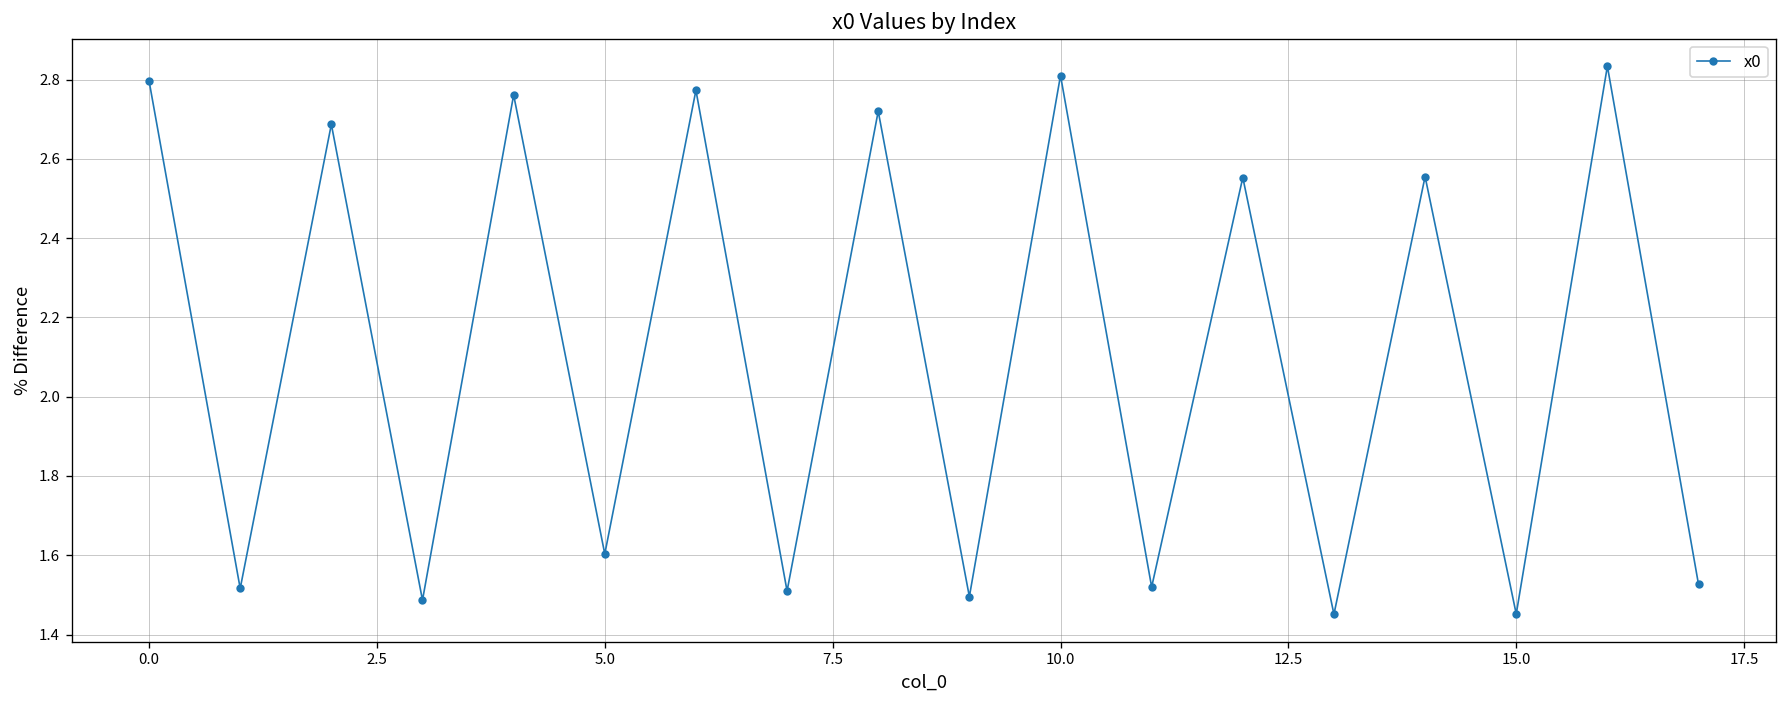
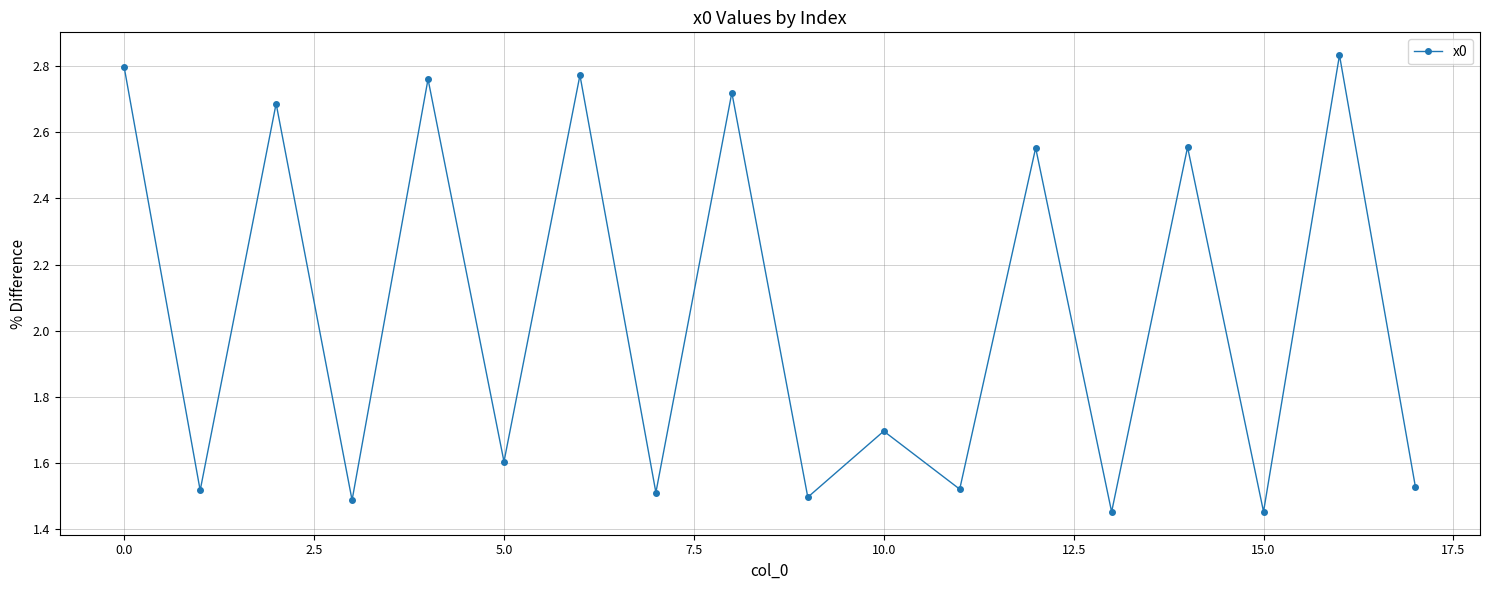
  {
    "0.0": 2.80,
    "5.0": 1.60,
-   "10.0": 2.81,
+   "10.0": 1.70,
    "15.0": 1.45
  }
